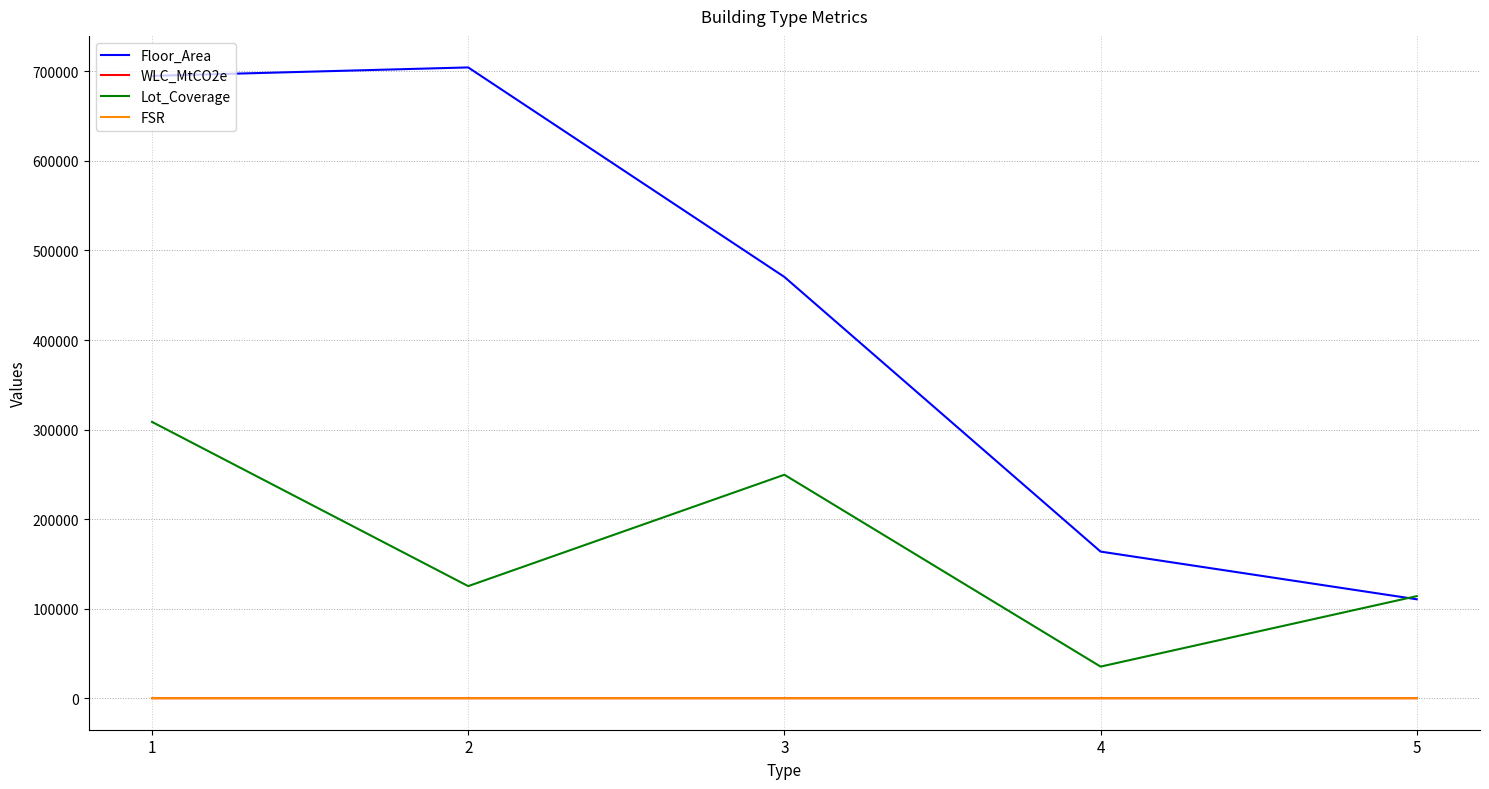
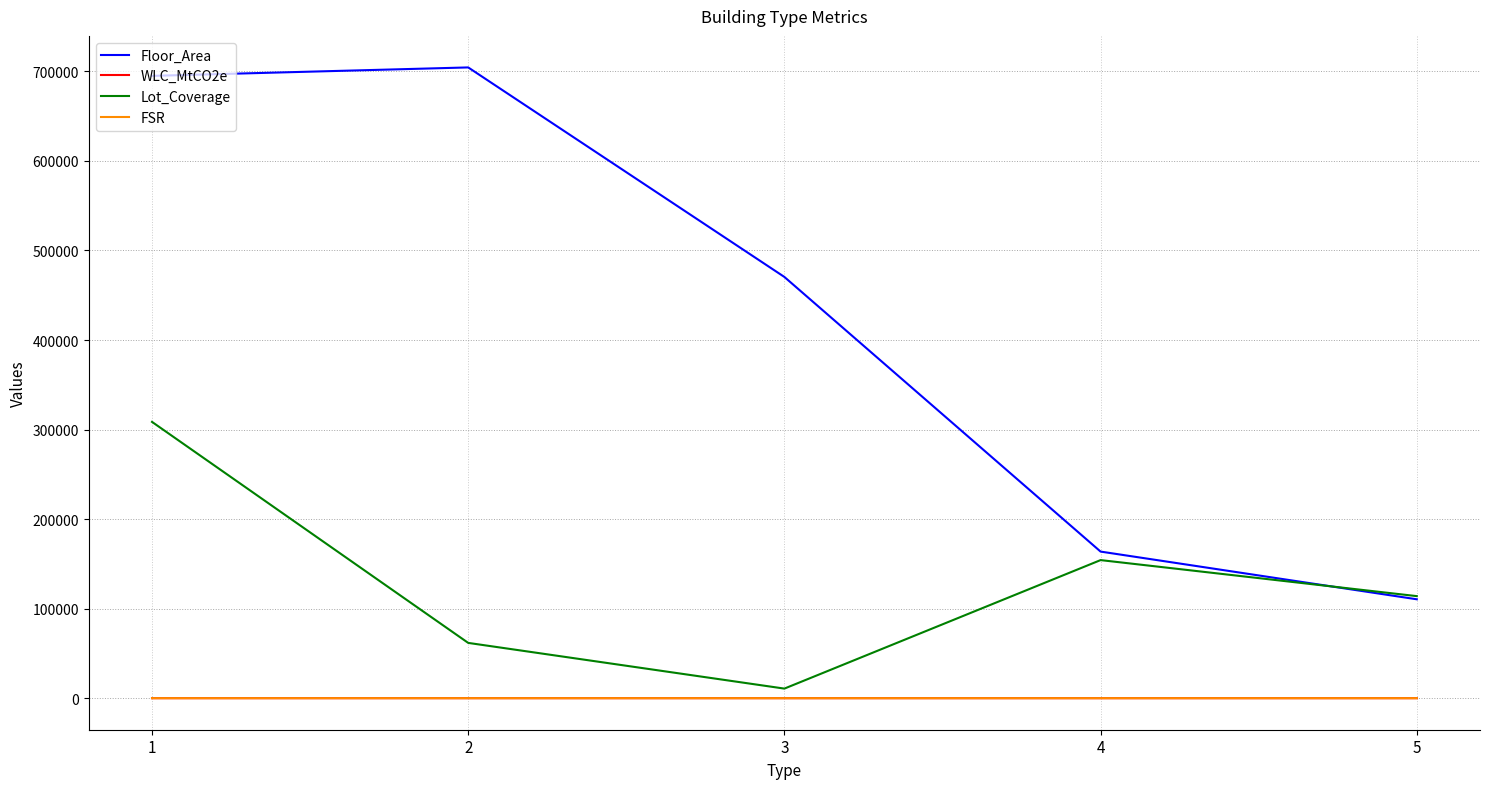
  {
    "Floor_Area": {
      "2": 700000,
      "3": 470000,
      "4": 160000,
      "5": 110000
    },
    "FSR": {
      "1": 0,
      "2": 0,
      "3": 0,
      "4": 0,
      "5": 0
    },
    "Lot_Coverage": {
      "1": 310000,
-     "2": 130000,
-     "3": 250000,
-     "4": 40000,
+     "2": 60000,
+     "3": 10000,
+     "4": 150000,
      "5": 110000
    }
  }
